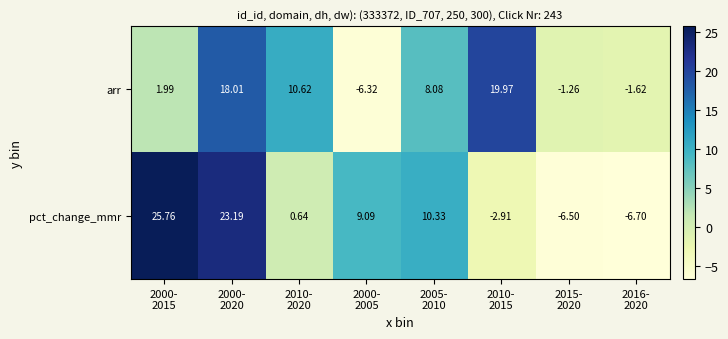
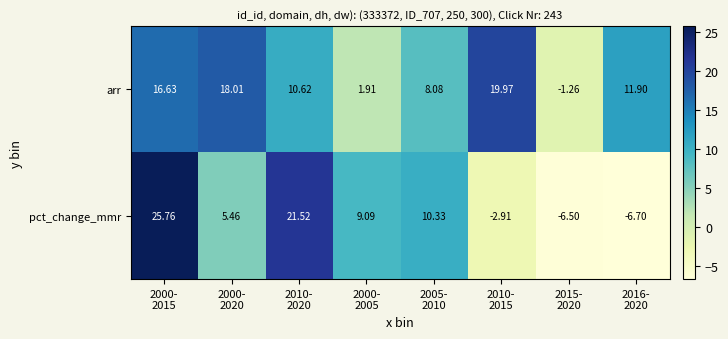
  {
    "arr": {
-     "2000- 2015": 1.99,
+     "2000- 2015": 16.63,
      "2000- 2020": 18.01,
      "2010- 2020": 10.62,
-     "2000- 2005": -6.32,
+     "2000- 2005": 1.91,
      "2005- 2010": 8.08,
      "2010- 2015": 19.97,
      "2015- 2020": -1.26,
-     "2016- 2020": -1.62
+     "2016- 2020": 11.90
    },
    "pct_change_mmr": {
      "2000- 2015": 25.76,
-     "2000- 2020": 23.19,
-     "2010- 2020": 0.64,
+     "2000- 2020": 5.46,
+     "2010- 2020": 21.52,
      "2000- 2005": 9.09,
      "2005- 2010": 10.33,
      "2010- 2015": -2.91,
      "2015- 2020": -6.50,
      "2016- 2020": -6.70
    }
  }
